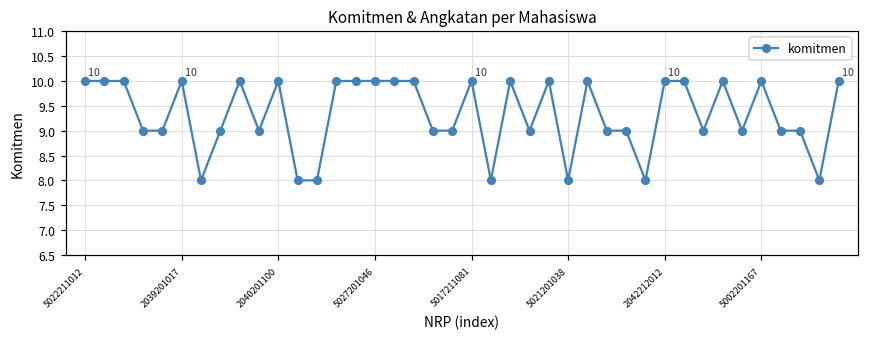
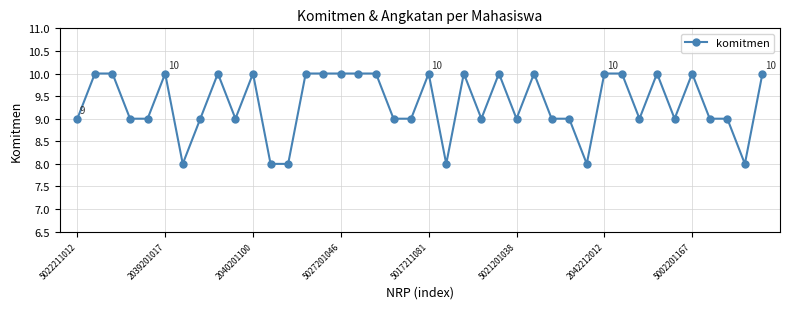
  {
-   "5022211012": 10,
+   "5022211012": 9,
    "2039201017": 10,
    "5017211081": 10,
-   "5021201038": 8,
+   "5021201038": 9,
    "2042212012": 10
  }
